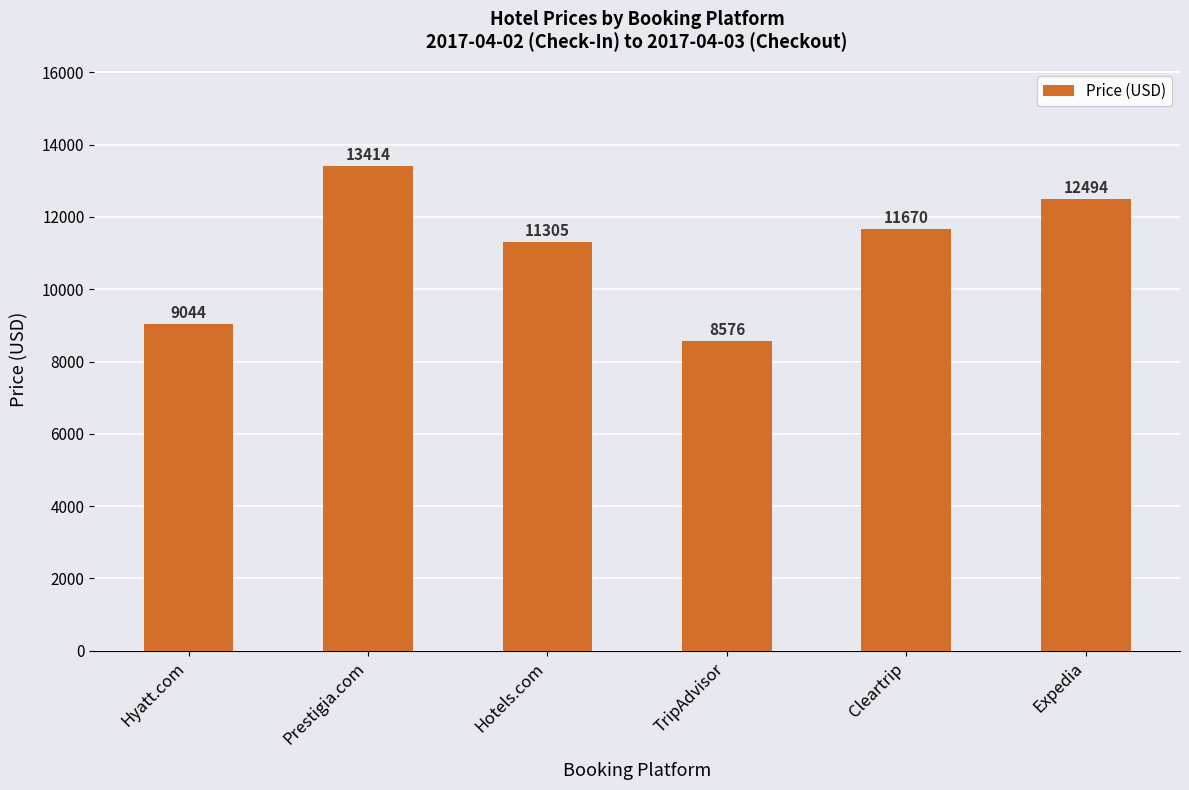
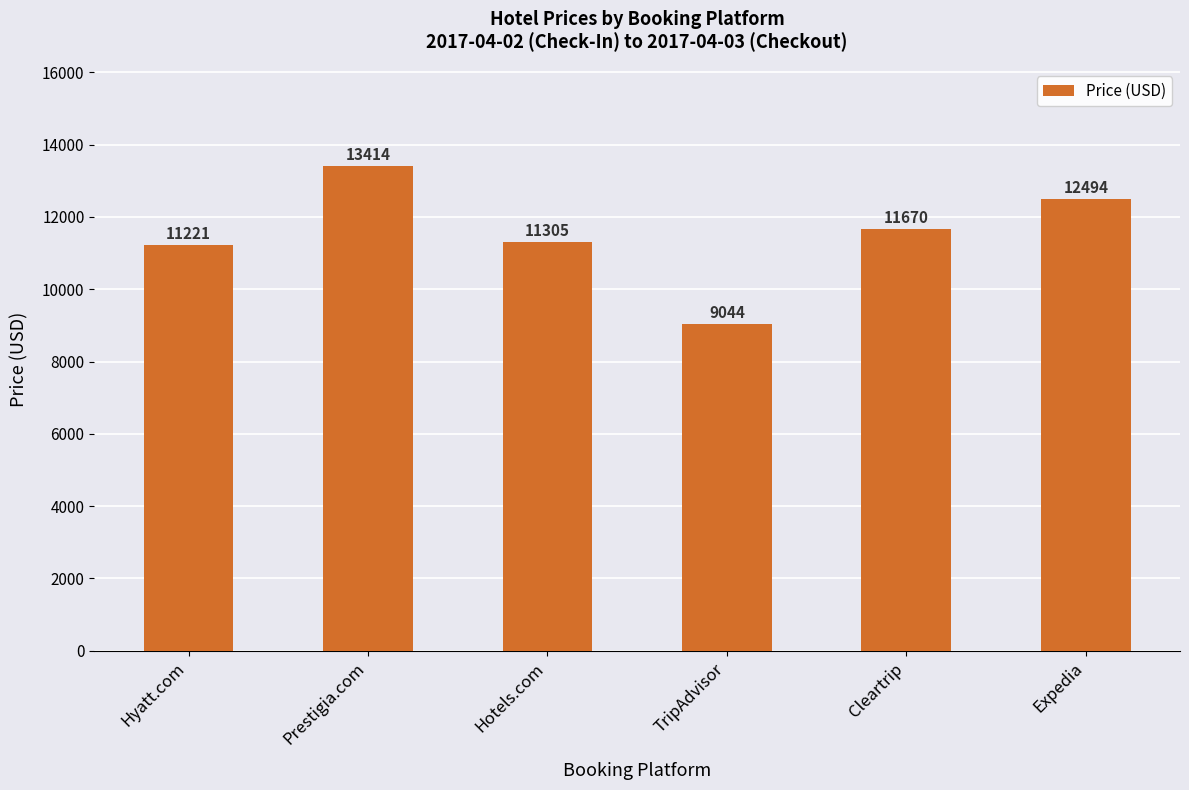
  {
-   "Hyatt.com": 9044,
+   "Hyatt.com": 11221,
    "Prestigia.com": 13414,
    "Hotels.com": 11305,
-   "TripAdvisor": 8576,
+   "TripAdvisor": 9044,
    "Cleartrip": 11670,
    "Expedia": 12494
  }
